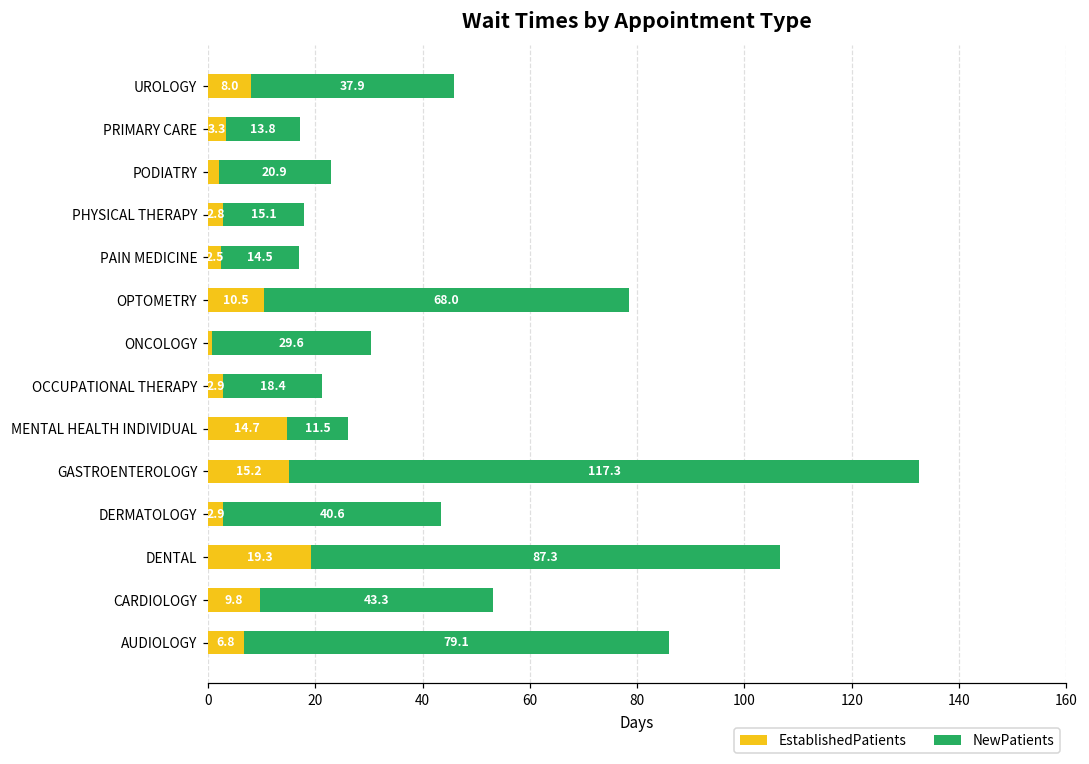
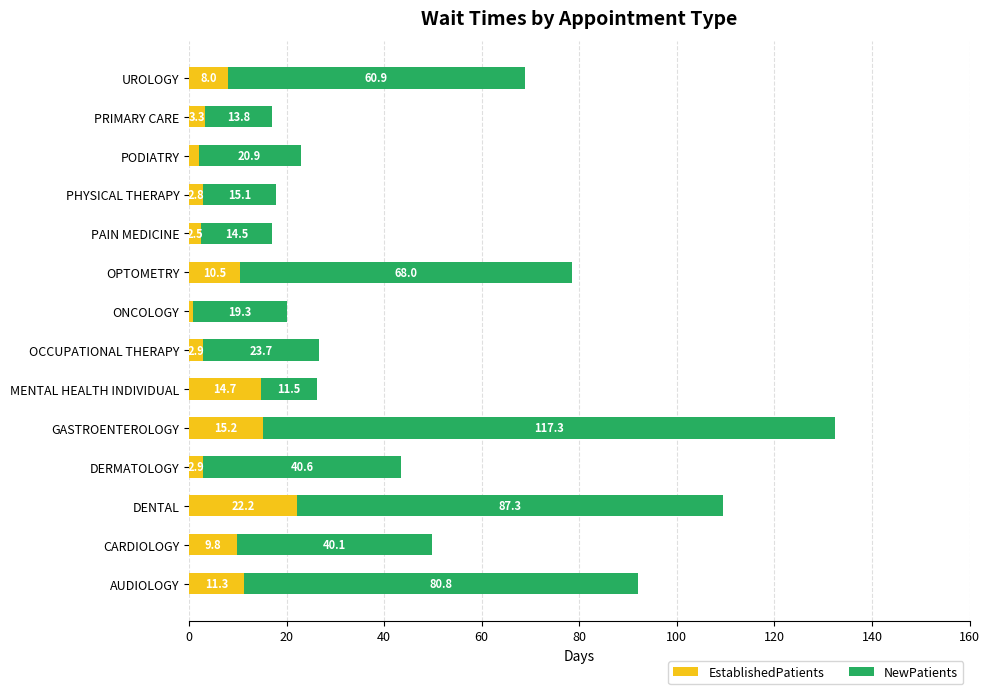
  {
    "EstablishedPatients": {
      "UROLOGY": 8.0,
      "PRIMARY CARE": 3.3,
      "PHYSICAL THERAPY": 2.8,
      "PAIN MEDICINE": 2.5,
      "OPTOMETRY": 10.5,
      "OCCUPATIONAL THERAPY": 2.9,
      "MENTAL HEALTH INDIVIDUAL": 14.7,
      "GASTROENTEROLOGY": 15.2,
      "DERMATOLOGY": 2.9,
-     "DENTAL": 19.3,
+     "DENTAL": 22.2,
      "CARDIOLOGY": 9.8,
-     "AUDIOLOGY": 6.8
+     "AUDIOLOGY": 11.3
    },
    "NewPatients": {
-     "UROLOGY": 37.9,
+     "UROLOGY": 60.9,
      "PRIMARY CARE": 13.8,
      "PODIATRY": 20.9,
      "PHYSICAL THERAPY": 15.1,
      "PAIN MEDICINE": 14.5,
      "OPTOMETRY": 68.0,
-     "ONCOLOGY": 29.6,
-     "OCCUPATIONAL THERAPY": 18.4,
+     "ONCOLOGY": 19.3,
+     "OCCUPATIONAL THERAPY": 23.7,
      "MENTAL HEALTH INDIVIDUAL": 11.5,
      "GASTROENTEROLOGY": 117.3,
      "DERMATOLOGY": 40.6,
      "DENTAL": 87.3,
-     "CARDIOLOGY": 43.3,
-     "AUDIOLOGY": 79.1
+     "CARDIOLOGY": 40.1,
+     "AUDIOLOGY": 80.8
    }
  }
